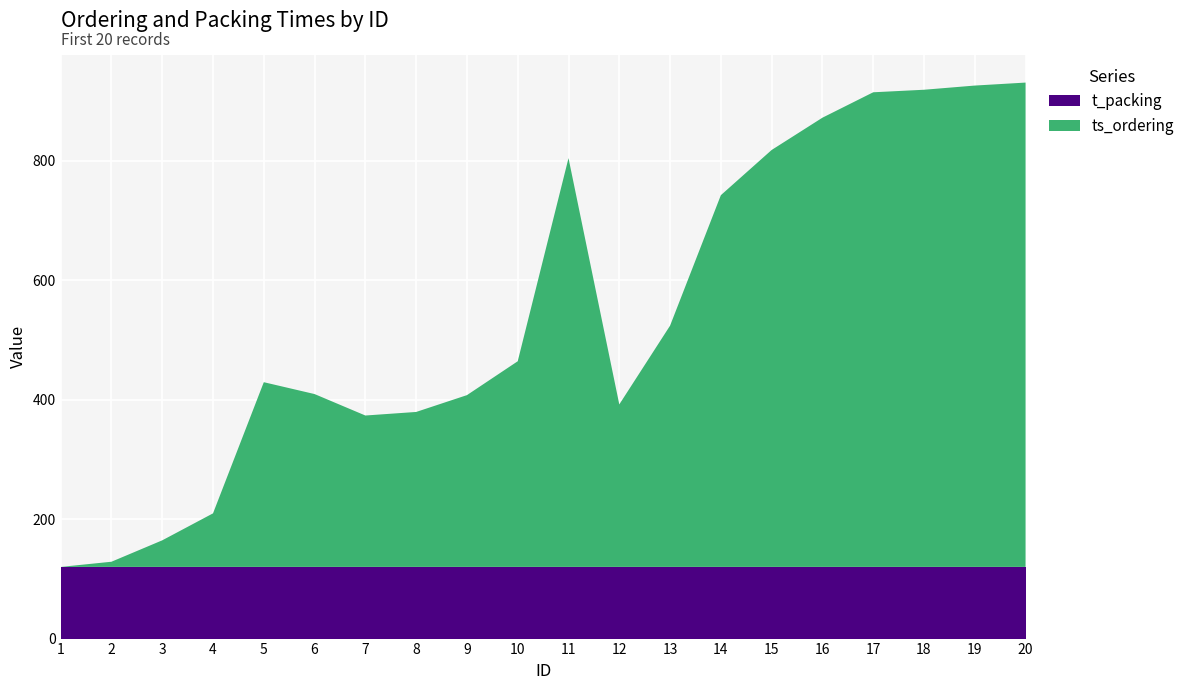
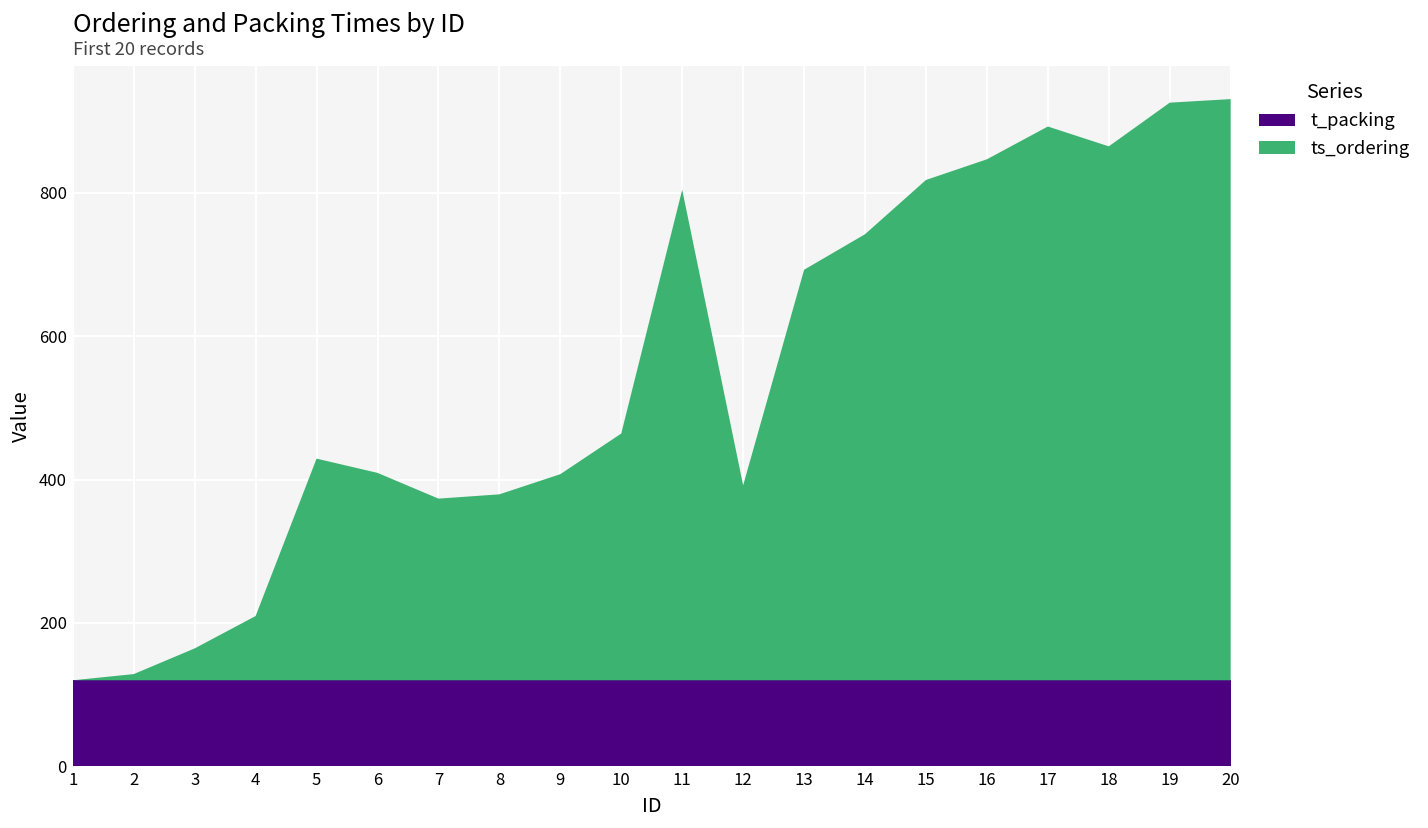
  {
    "ts_ordering": {
      "2": 10,
      "3": 40,
      "4": 90,
      "5": 310,
      "6": 290,
      "7": 250,
      "8": 260,
      "9": 290,
      "10": 340,
      "11": 680,
      "12": 270,
-     "13": 400,
+     "13": 570,
      "14": 620,
      "15": 700,
-     "16": 750,
-     "17": 790,
-     "18": 800,
+     "16": 730,
+     "17": 770,
+     "18": 750,
      "19": 810,
      "20": 810
    }
  }
